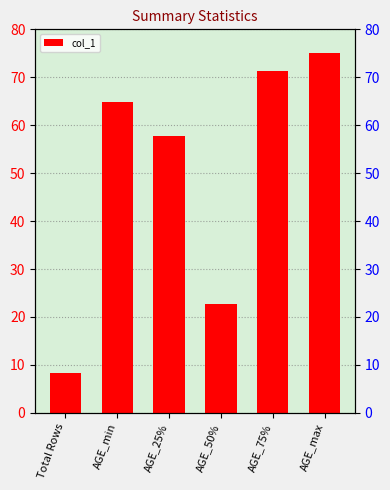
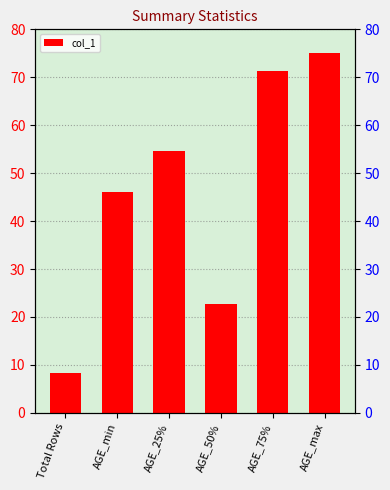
  {
    "Total Rows": 8,
-   "AGE_min": 65,
-   "AGE_25%": 58,
+   "AGE_min": 46,
+   "AGE_25%": 55,
    "AGE_50%": 23,
    "AGE_75%": 71,
    "AGE_max": 75
  }
